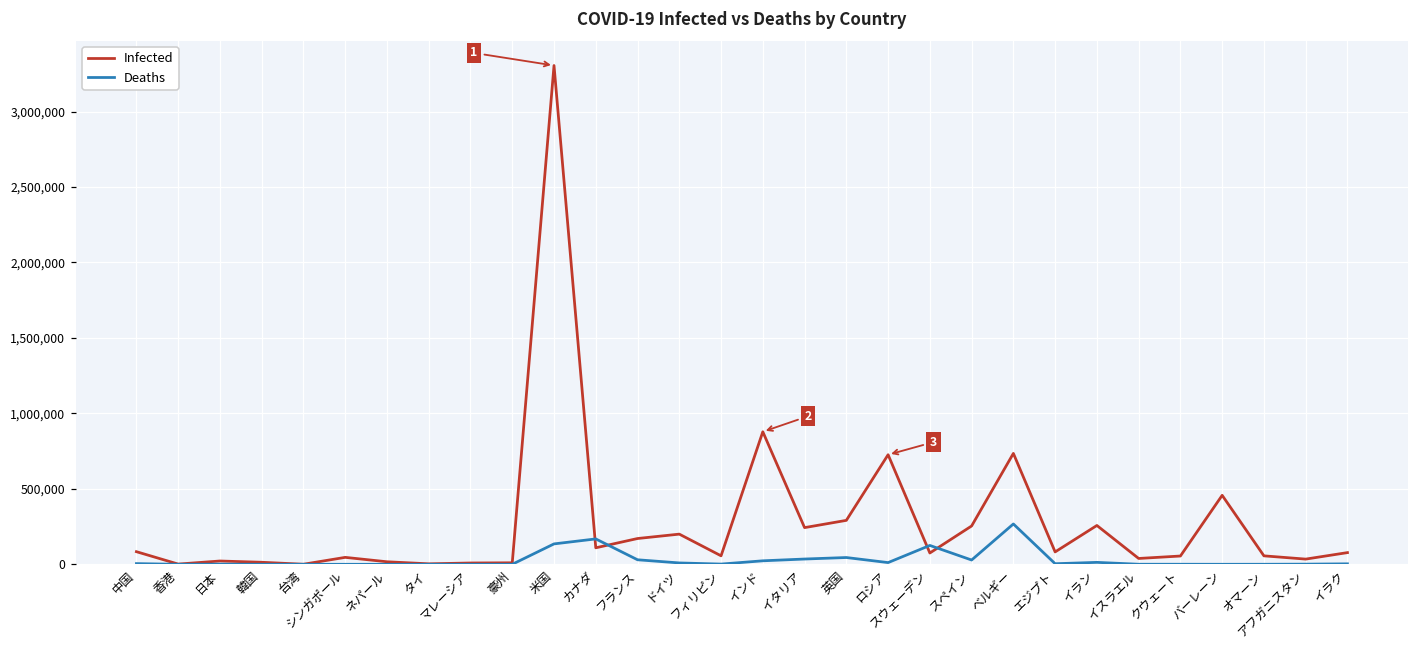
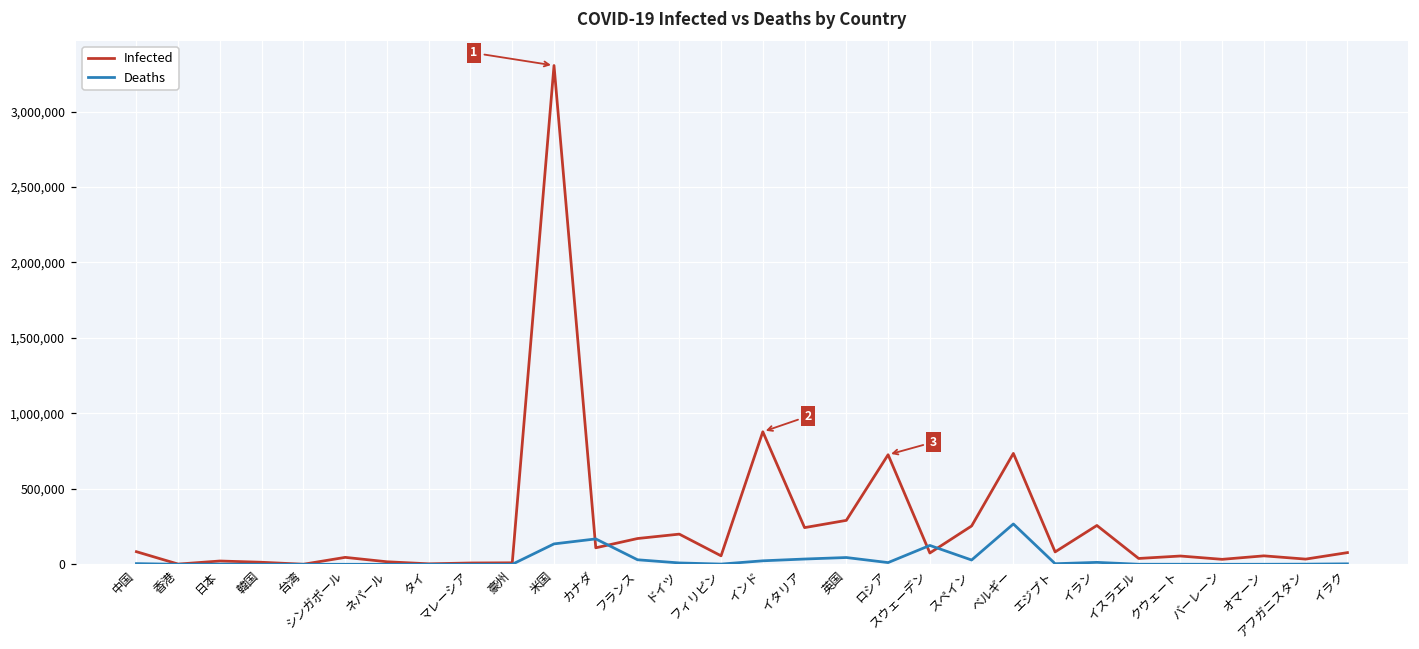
  {
    "Infected": {
      "中国": "80,000",
      "日本": "20,000",
      "シンガポール": "50,000",
      "米国": "3,300,000",
      "カナダ": "110,000",
      "フランス": "170,000",
      "ドイツ": "200,000",
      "フィリピン": "60,000",
      "インド": "880,000",
      "イタリア": "240,000",
      "英国": "290,000",
      "ロシア": "730,000",
      "スウェーデン": "70,000",
      "スペイン": "250,000",
      "ベルギー": "730,000",
      "エジプト": "80,000",
      "イラン": "260,000",
      "イスラエル": "40,000",
      "クウェート": "50,000",
-     "バーレーン": "460,000",
+     "バーレーン": "30,000",
      "オマーン": "60,000",
      "アフガニスタン": "30,000",
      "イラク": "80,000"
    },
    "Deaths": {
      "中国": "0",
      "日本": "0",
      "シンガポール": "0",
      "米国": "140,000",
      "カナダ": "170,000",
      "フランス": "30,000",
      "ドイツ": "10,000",
      "フィリピン": "0",
      "インド": "20,000",
      "イタリア": "30,000",
      "英国": "40,000",
      "ロシア": "10,000",
      "スウェーデン": "120,000",
      "スペイン": "30,000",
      "ベルギー": "270,000",
      "エジプト": "0",
      "イラン": "10,000",
      "イスラエル": "0",
      "クウェート": "0",
      "バーレーン": "0",
      "オマーン": "0",
      "アフガニスタン": "0",
      "イラク": "0"
    }
  }
